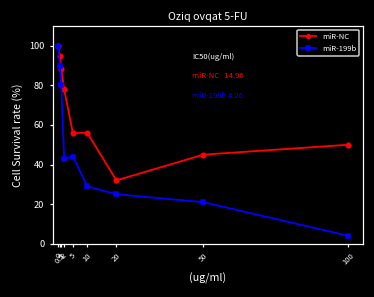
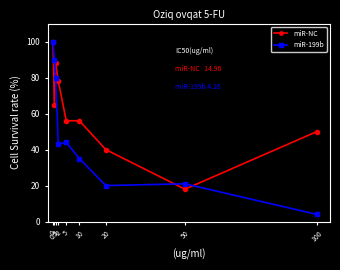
  {
    "miR-NC": {
-     "0.5": 95,
+     "0.5": 65,
      "1": 88,
      "2": 78,
      "5": 56,
      "10": 56,
-     "20": 32,
-     "50": 45,
+     "20": 40,
+     "50": 18,
      "100": 50
    },
    "miR-199b": {
      "0.5": 90,
      "1": 80,
      "2": 43,
      "5": 44,
-     "10": 29,
-     "20": 25,
+     "10": 35,
+     "20": 20,
      "50": 21,
      "100": 4
    }
  }
